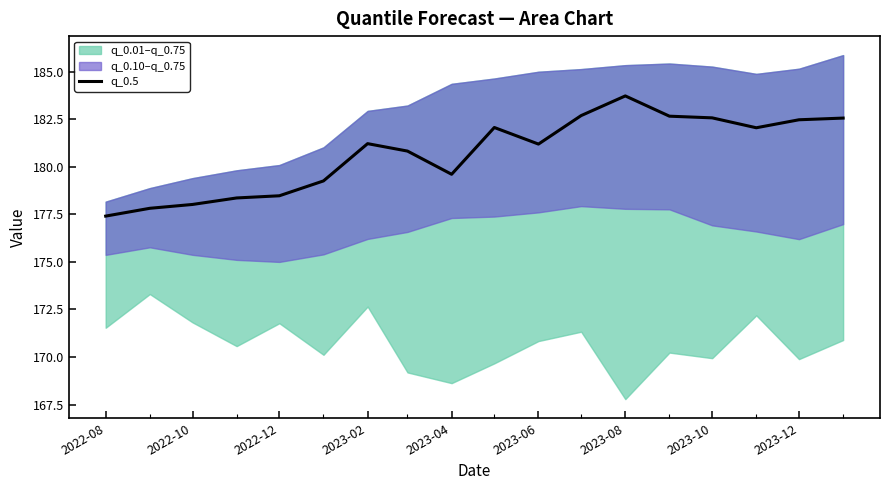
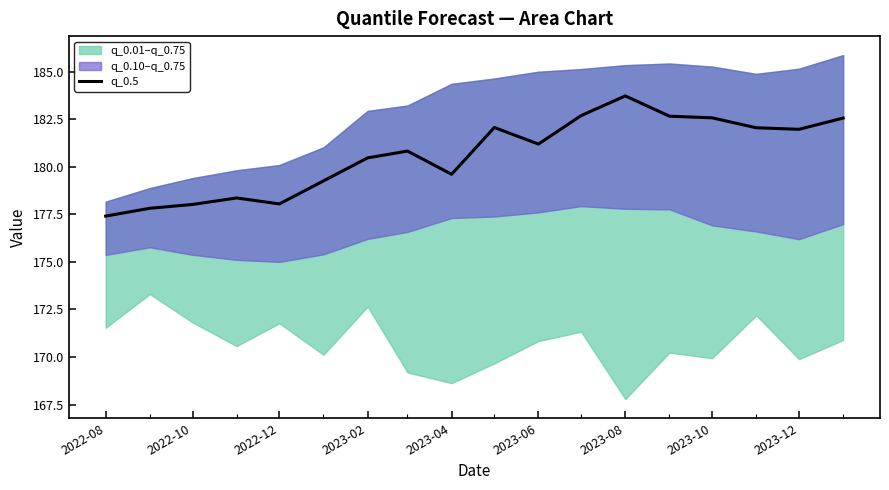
  {
    "q_0.5": {
      "2022-08": 177.4,
      "2022-10": 178.0,
-     "2022-12": 178.5,
-     "2023-02": 181.2,
+     "2022-12": 178.1,
+     "2023-02": 180.5,
      "2023-04": 179.6,
      "2023-06": 181.2,
      "2023-08": 183.7,
      "2023-10": 182.6,
-     "2023-12": 182.5
+     "2023-12": 182.0
    }
  }
